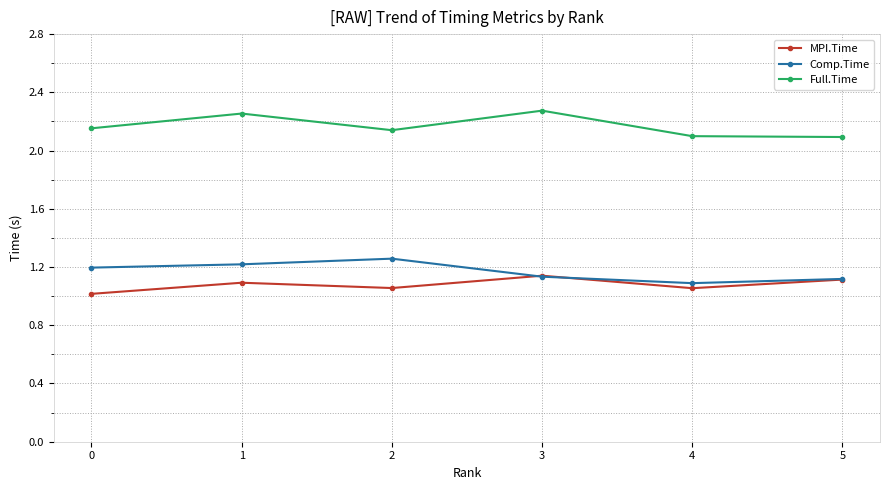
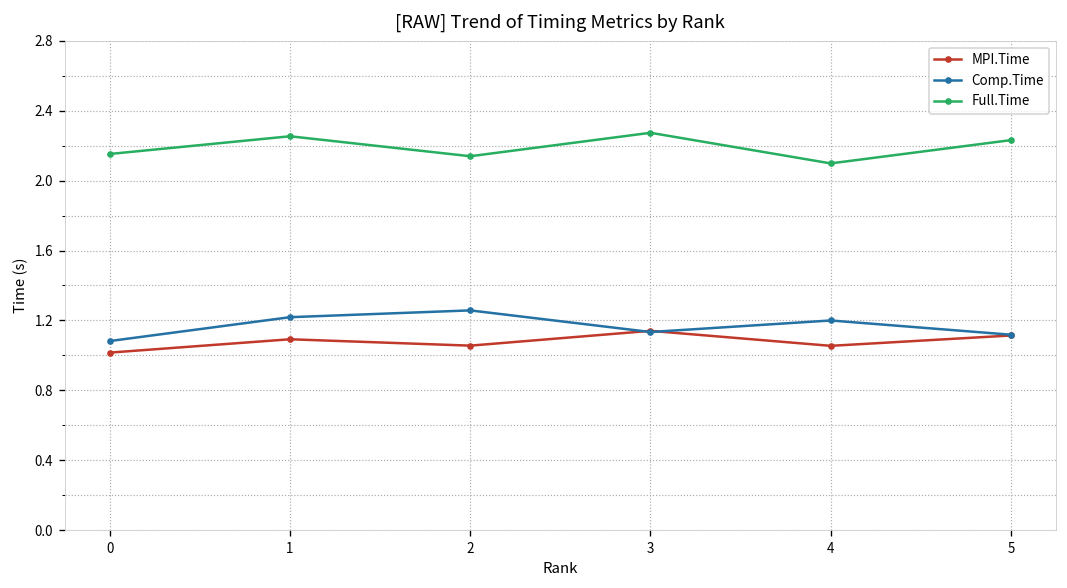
  {
    "MPI.Time": {
      "0": 1.02,
      "1": 1.09,
      "2": 1.06,
      "4": 1.05
    },
    "Comp.Time": {
-     "0": 1.20,
+     "0": 1.08,
      "1": 1.22,
      "2": 1.26,
-     "4": 1.09
+     "4": 1.20
    },
    "Full.Time": {
      "0": 2.15,
      "1": 2.25,
      "2": 2.14,
      "3": 2.27,
      "4": 2.10,
-     "5": 2.09
+     "5": 2.23
    }
  }
